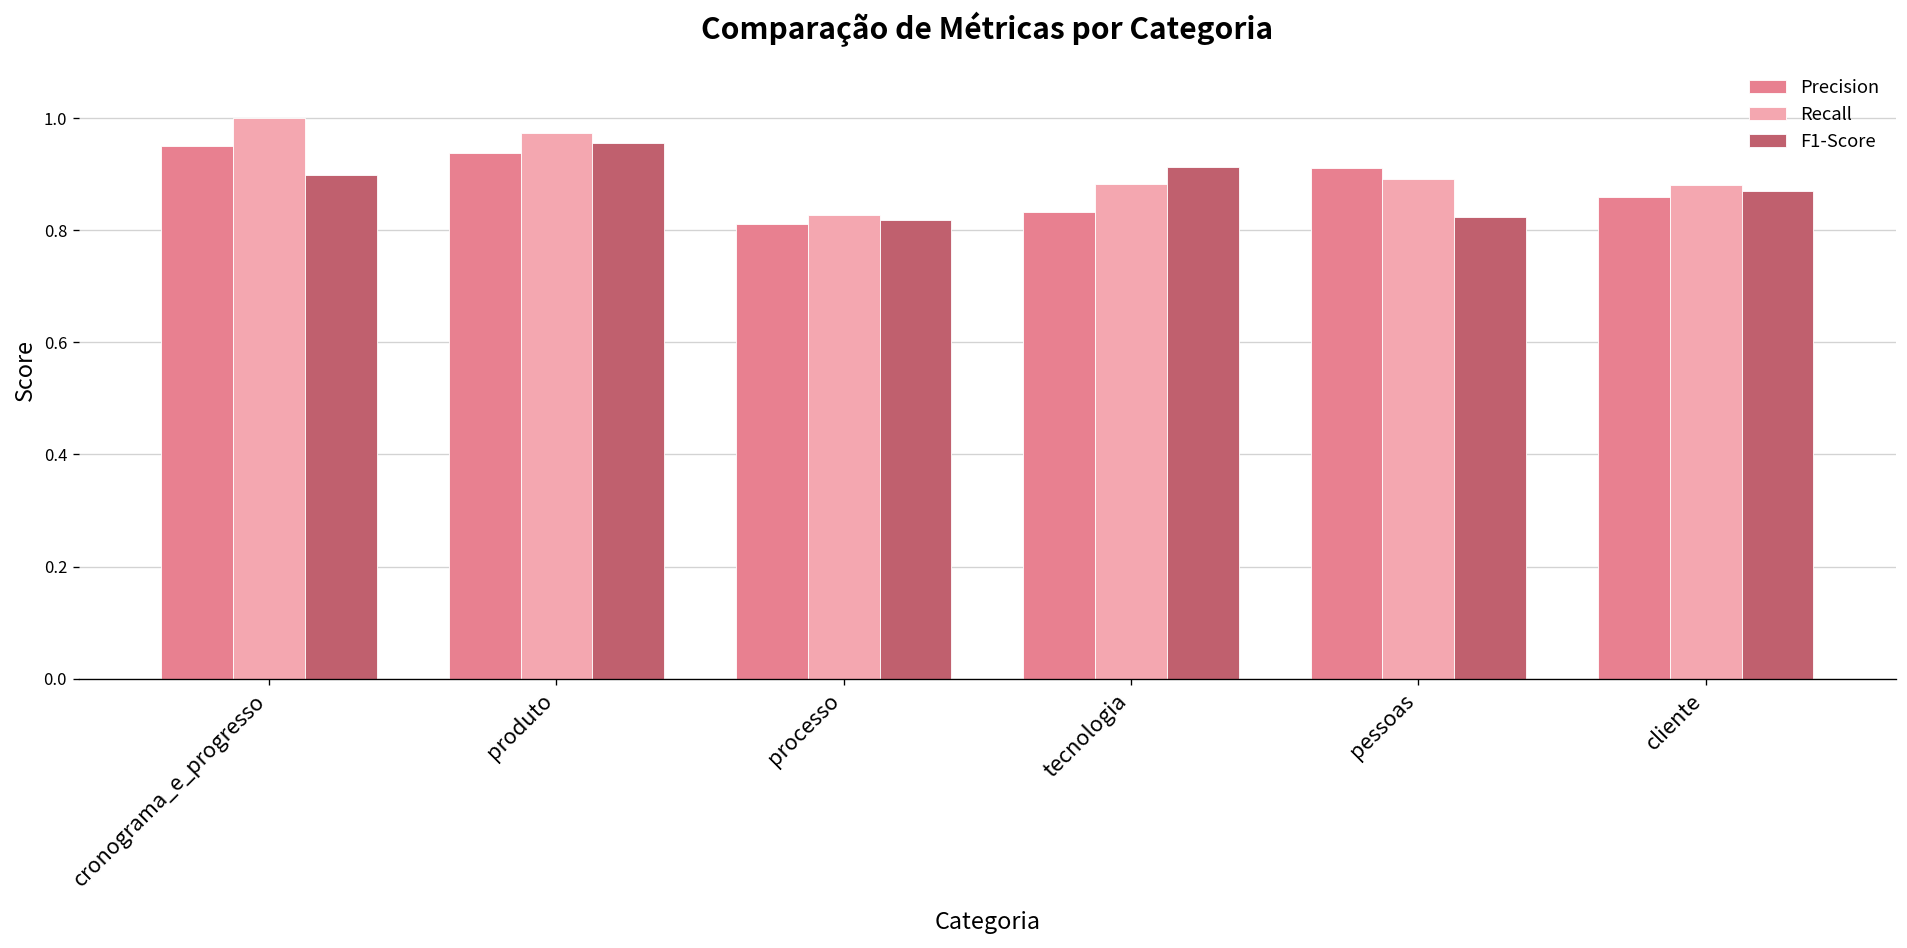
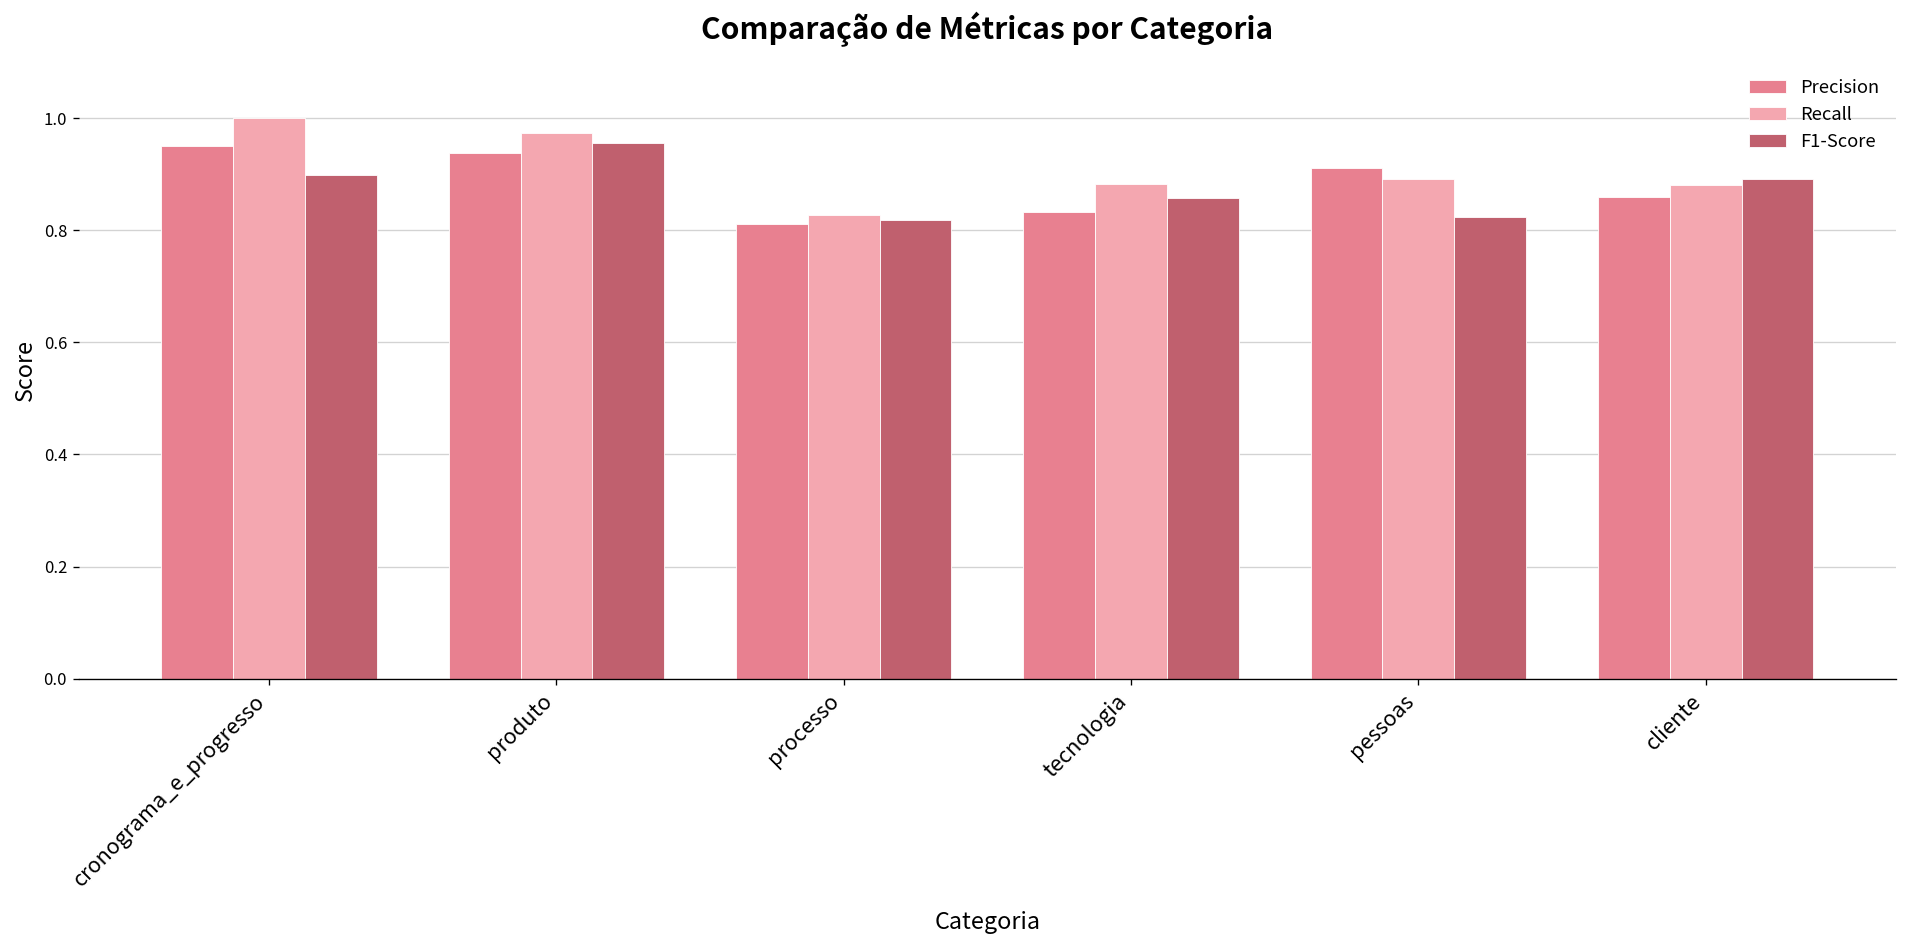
  {
    "F1-Score": {
      "cronograma_e_progresso": 0.90,
      "produto": 0.96,
      "processo": 0.82,
-     "tecnologia": 0.91,
+     "tecnologia": 0.86,
      "pessoas": 0.82,
-     "cliente": 0.87
+     "cliente": 0.89
    }
  }
